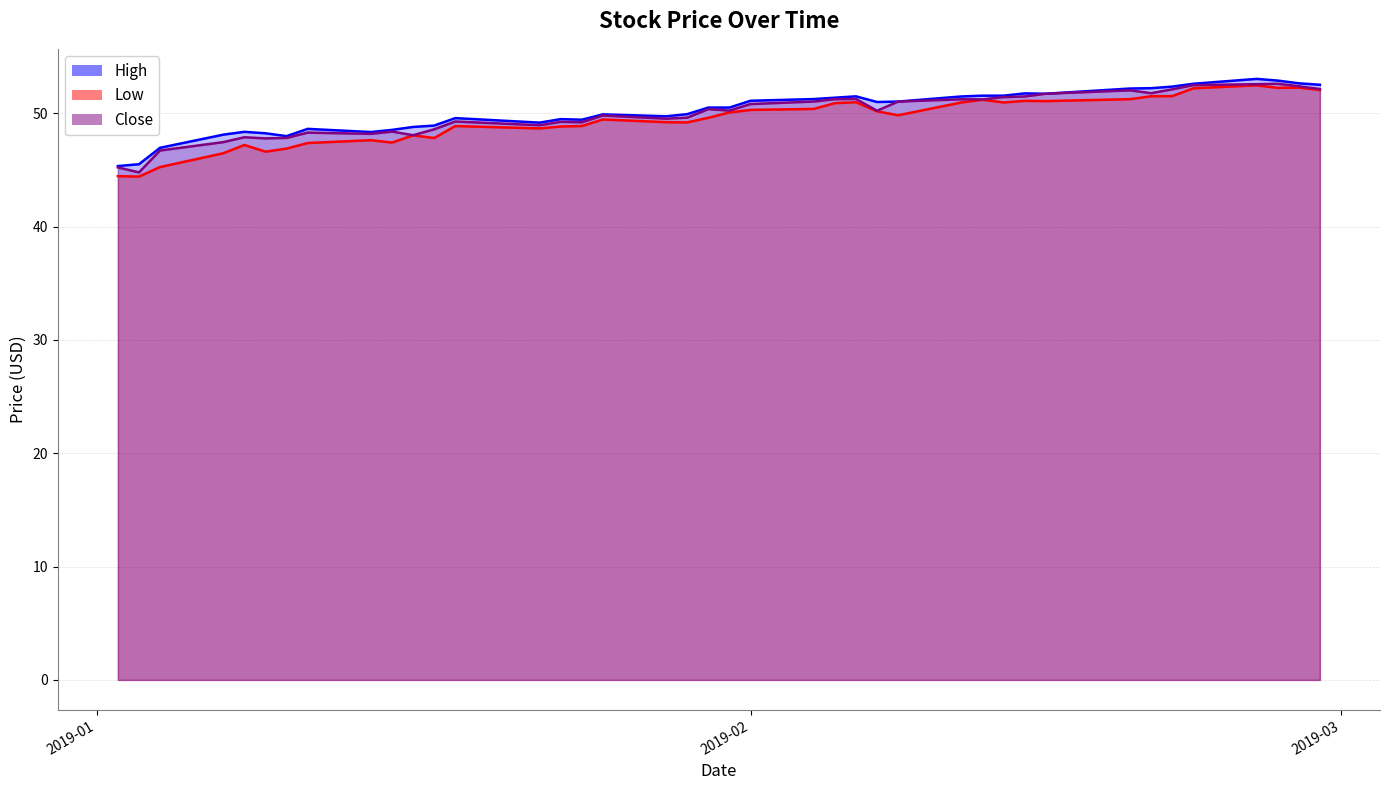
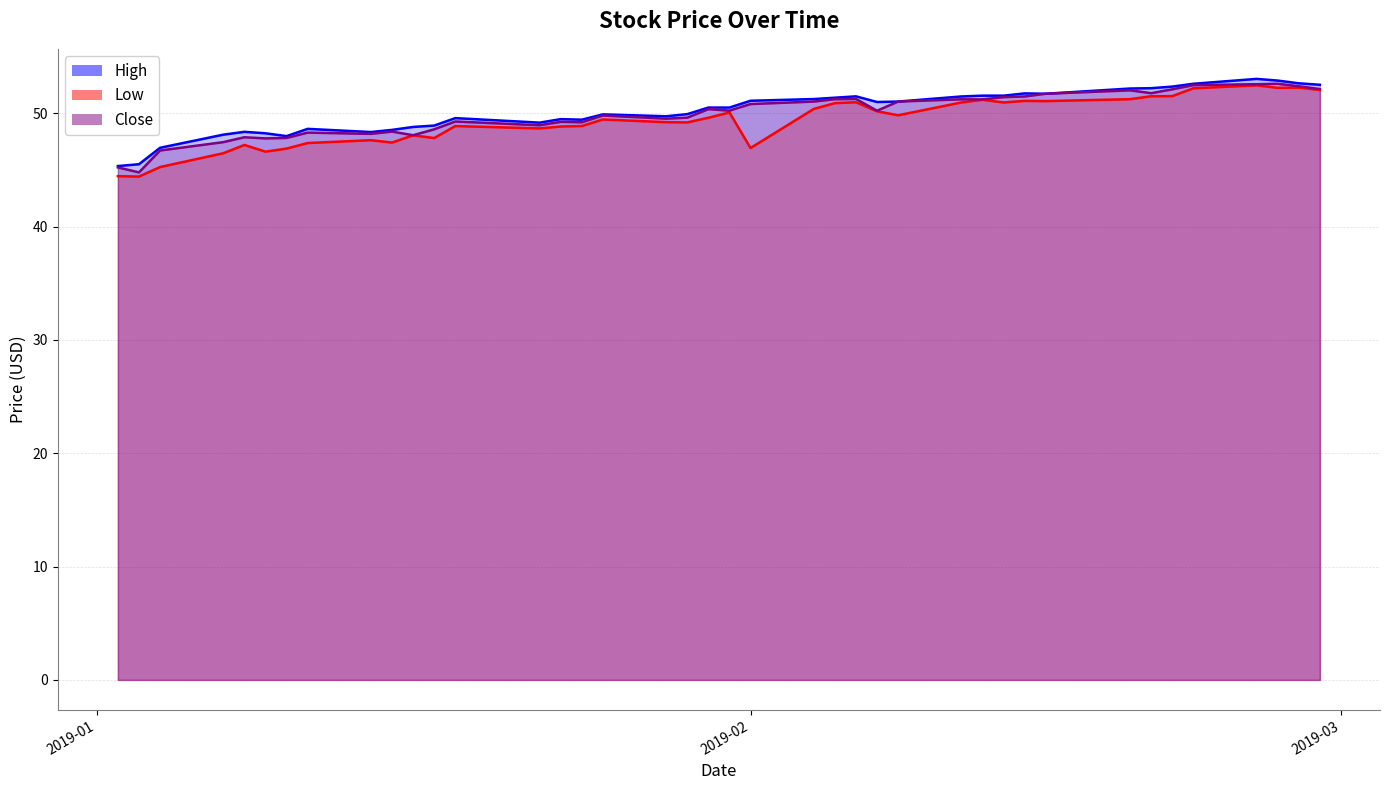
  {
    "High": {
      "2019-02": 51.1
    },
    "Low": {
-     "2019-02": 50.3
+     "2019-02": 46.9
    },
    "Close": {
      "2019-02": 50.8
    }
  }
